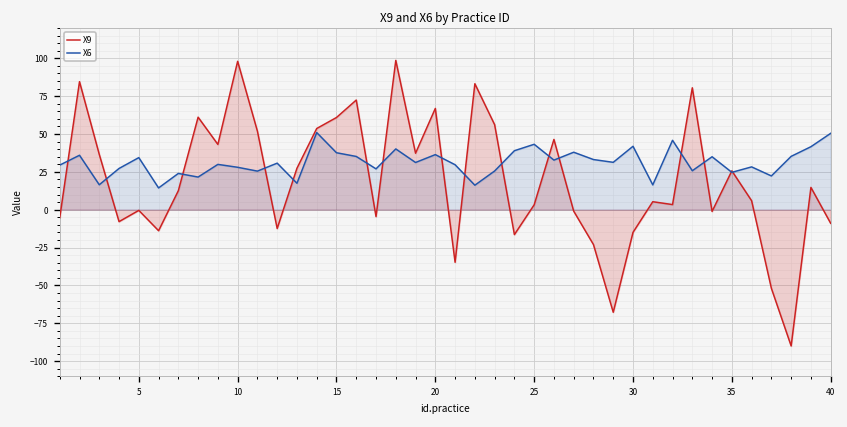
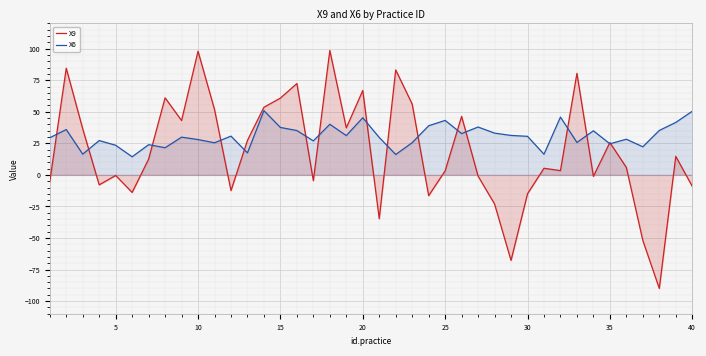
  {
    "X6": {
-     "5": 34,
+     "5": 23,
      "10": 28,
      "15": 38,
-     "20": 36,
+     "20": 45,
      "25": 43,
-     "30": 42,
+     "30": 31,
      "40": 50
    }
  }
